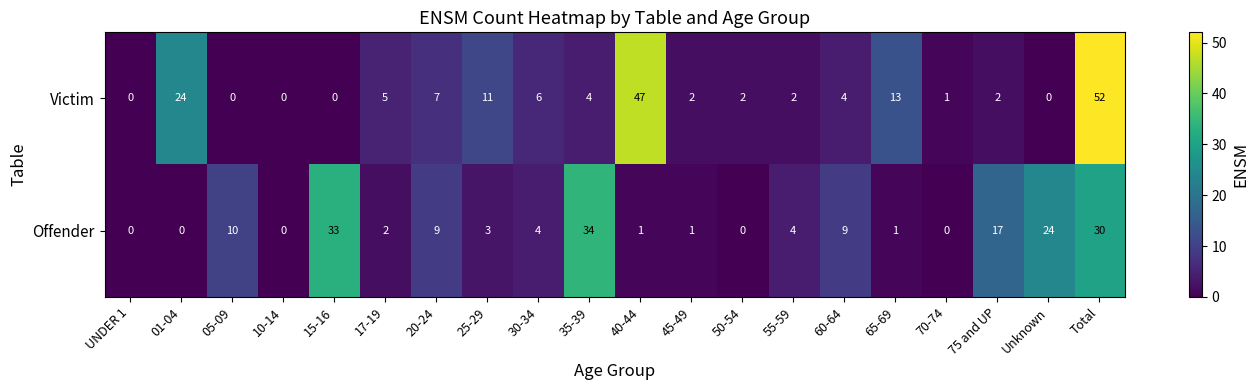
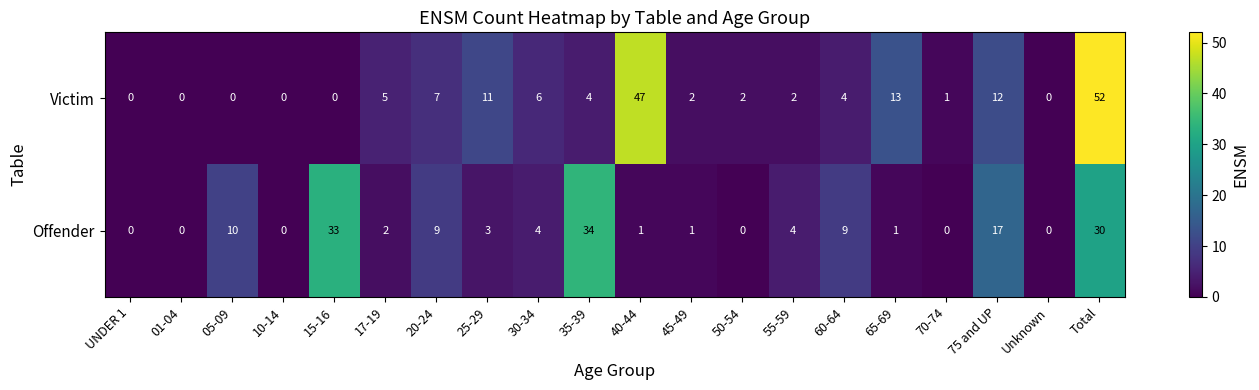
  {
    "Victim": {
      "UNDER 1": 0,
-     "01-04": 24,
+     "01-04": 0,
      "05-09": 0,
      "10-14": 0,
      "15-16": 0,
      "17-19": 5,
      "20-24": 7,
      "25-29": 11,
      "30-34": 6,
      "35-39": 4,
      "40-44": 47,
      "45-49": 2,
      "50-54": 2,
      "55-59": 2,
      "60-64": 4,
      "65-69": 13,
      "70-74": 1,
-     "75 and UP": 2,
+     "75 and UP": 12,
      "Unknown": 0,
      "Total": 52
    },
    "Offender": {
      "UNDER 1": 0,
      "01-04": 0,
      "05-09": 10,
      "10-14": 0,
      "15-16": 33,
      "17-19": 2,
      "20-24": 9,
      "25-29": 3,
      "30-34": 4,
      "35-39": 34,
      "40-44": 1,
      "45-49": 1,
      "50-54": 0,
      "55-59": 4,
      "60-64": 9,
      "65-69": 1,
      "70-74": 0,
      "75 and UP": 17,
-     "Unknown": 24,
+     "Unknown": 0,
      "Total": 30
    }
  }
